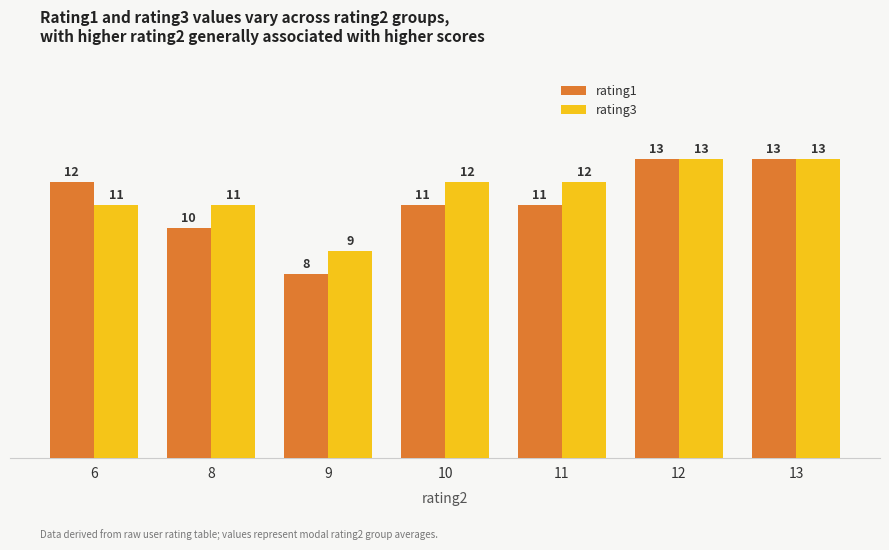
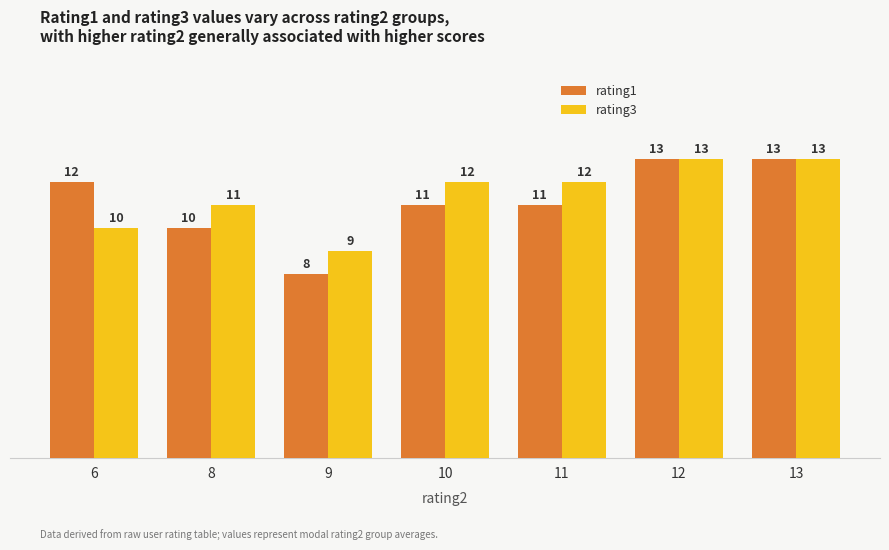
  {
    "rating1": {
      "6": 12,
      "8": 10,
      "9": 8,
      "10": 11,
      "11": 11,
      "12": 13,
      "13": 13
    },
    "rating3": {
-     "6": 11,
+     "6": 10,
      "8": 11,
      "9": 9,
      "10": 12,
      "11": 12,
      "12": 13,
      "13": 13
    }
  }
